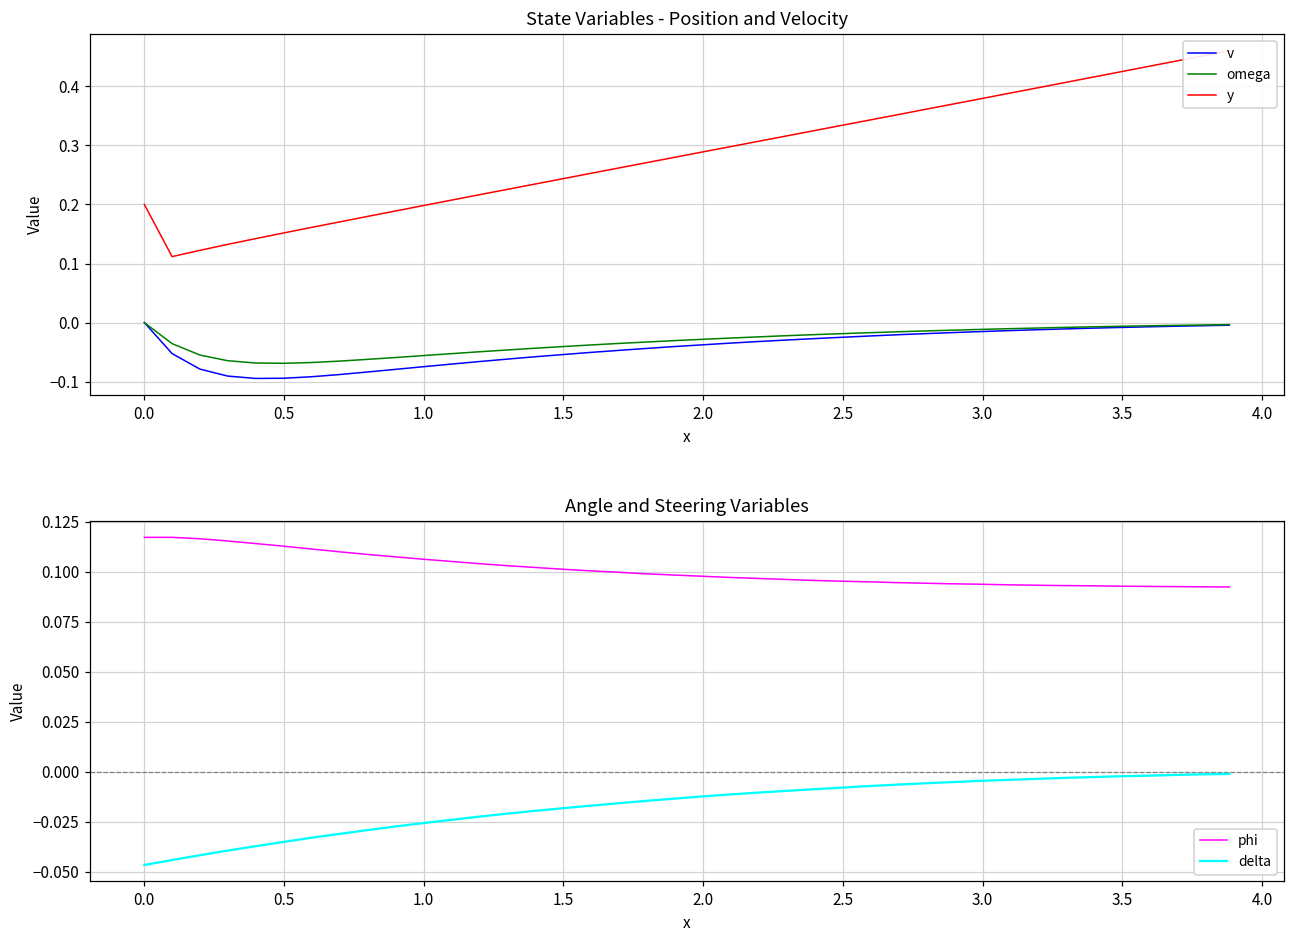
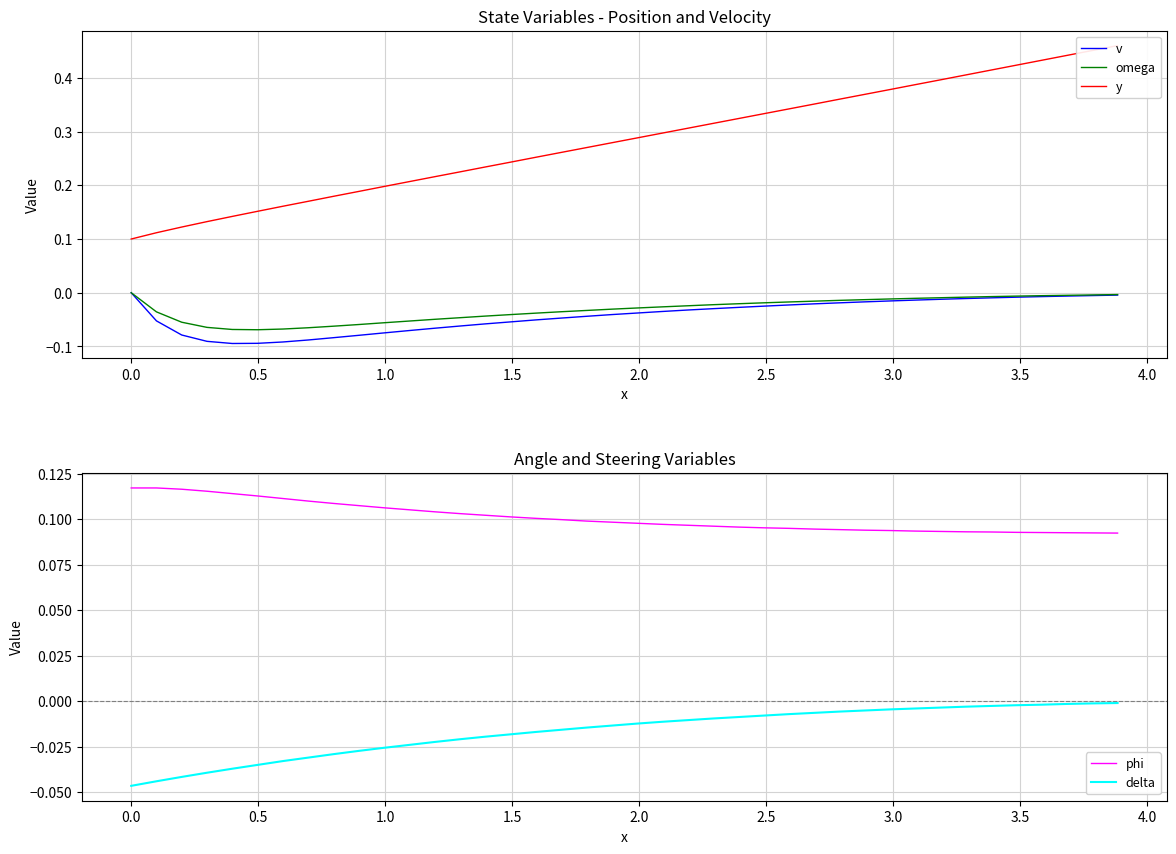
  {
    "State Variables - Position and Velocity": {
      "y": {
-       "0.0": 0.2
+       "0.0": 0.1
      }
    },
    "Angle and Steering Variables": {
      "phi": {
        "0.0": 0.117
      },
      "delta": {
        "0.0": -0.047
      }
    }
  }
